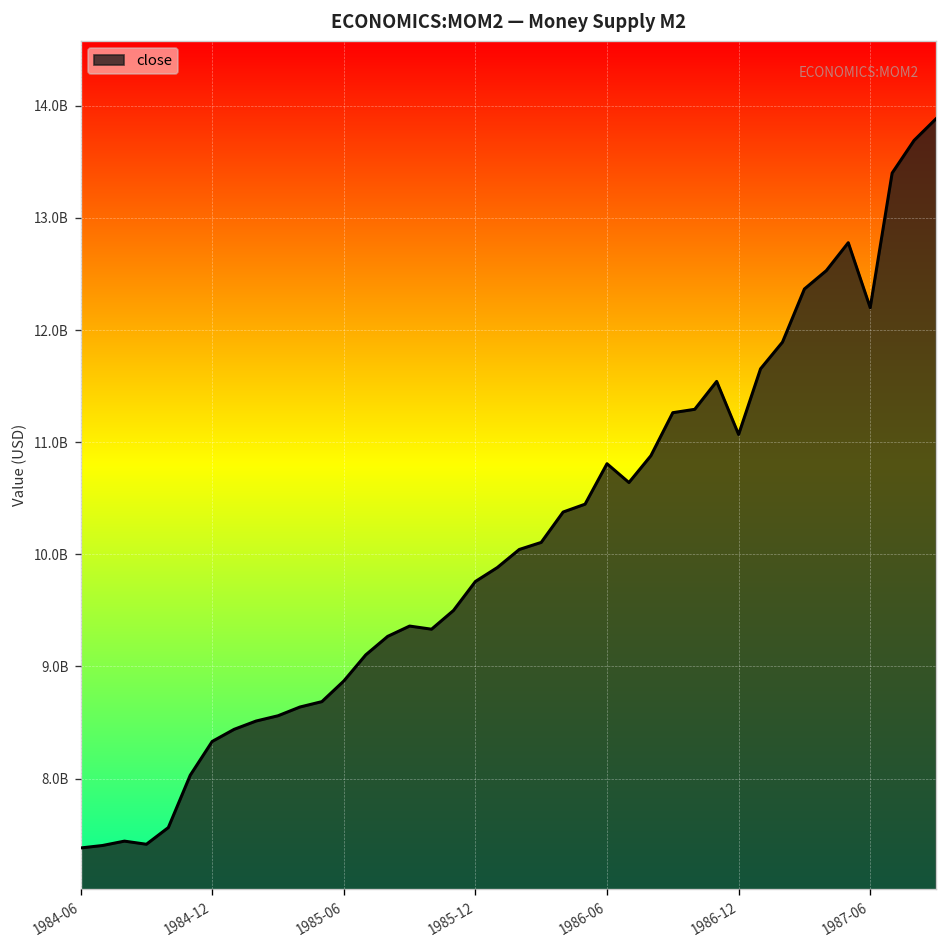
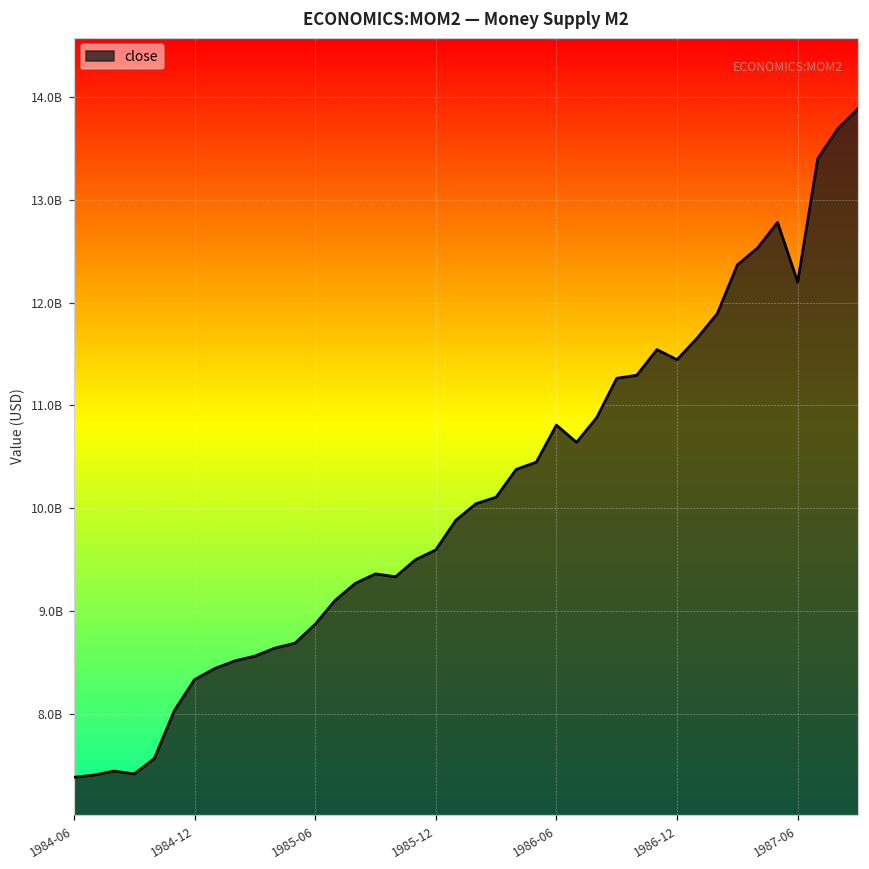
  {
    "1984-06": 7400000000,
    "1984-12": 8300000000,
    "1985-06": 8900000000,
-   "1985-12": 9800000000,
+   "1985-12": 9600000000,
    "1986-06": 10800000000,
-   "1986-12": 11100000000,
+   "1986-12": 11400000000,
    "1987-06": 12200000000
  }
